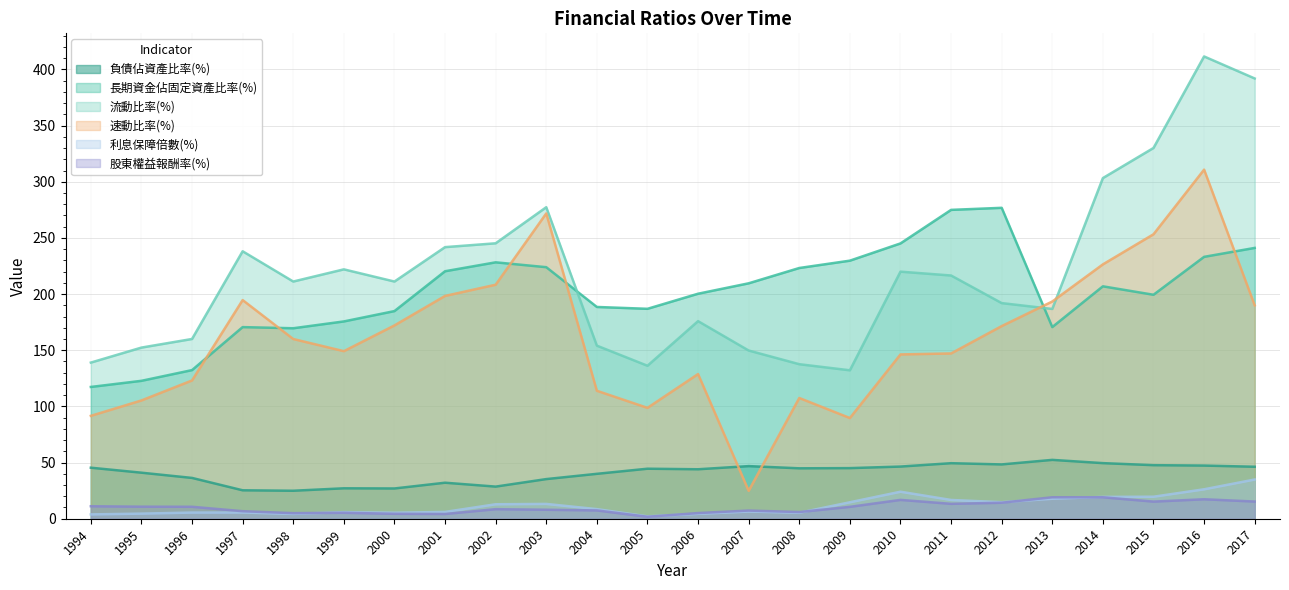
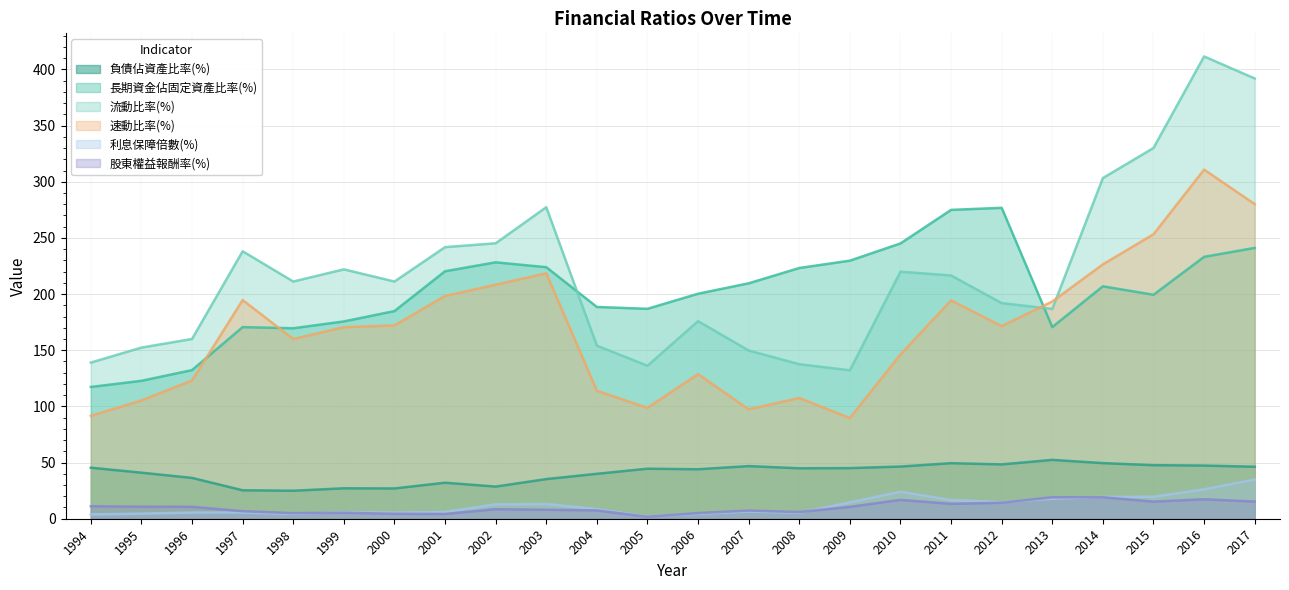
  {
    "速動比率(%)": {
      "1994": 92,
      "1995": 105,
      "1996": 123,
      "1997": 195,
      "1998": 160,
-     "1999": 149,
+     "1999": 171,
      "2000": 172,
      "2001": 198,
      "2002": 208,
-     "2003": 272,
+     "2003": 219,
      "2004": 114,
      "2005": 99,
      "2006": 129,
-     "2007": 25,
+     "2007": 97,
      "2008": 108,
      "2009": 90,
      "2010": 146,
-     "2011": 147,
+     "2011": 194,
      "2012": 172,
      "2013": 193,
      "2014": 226,
      "2015": 253,
      "2016": 311,
-     "2017": 190
+     "2017": 280
    }
  }
